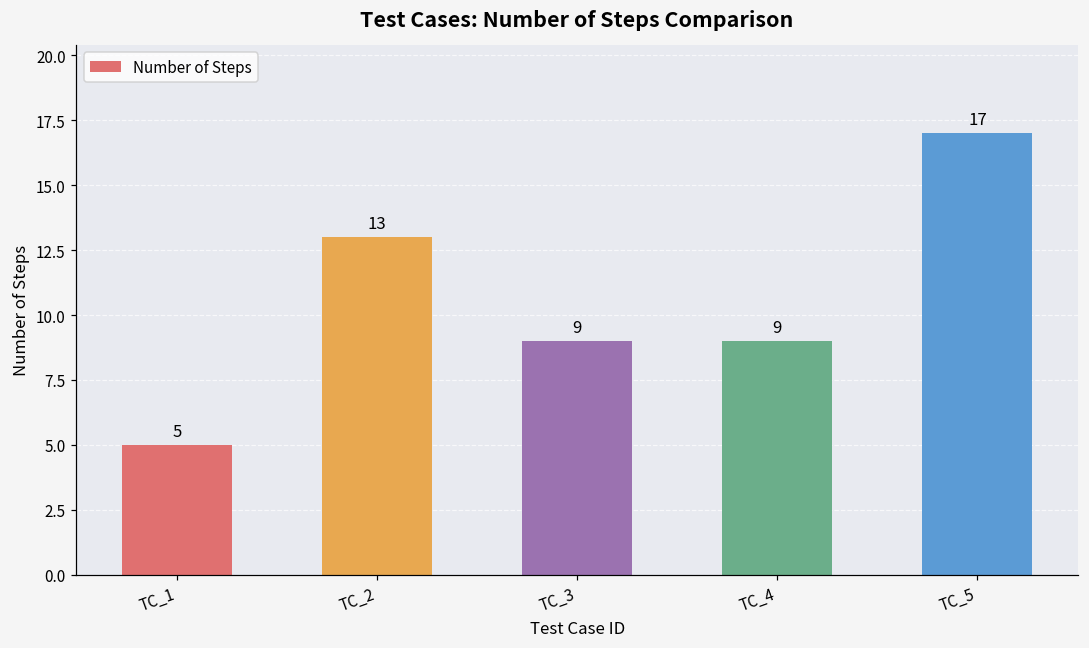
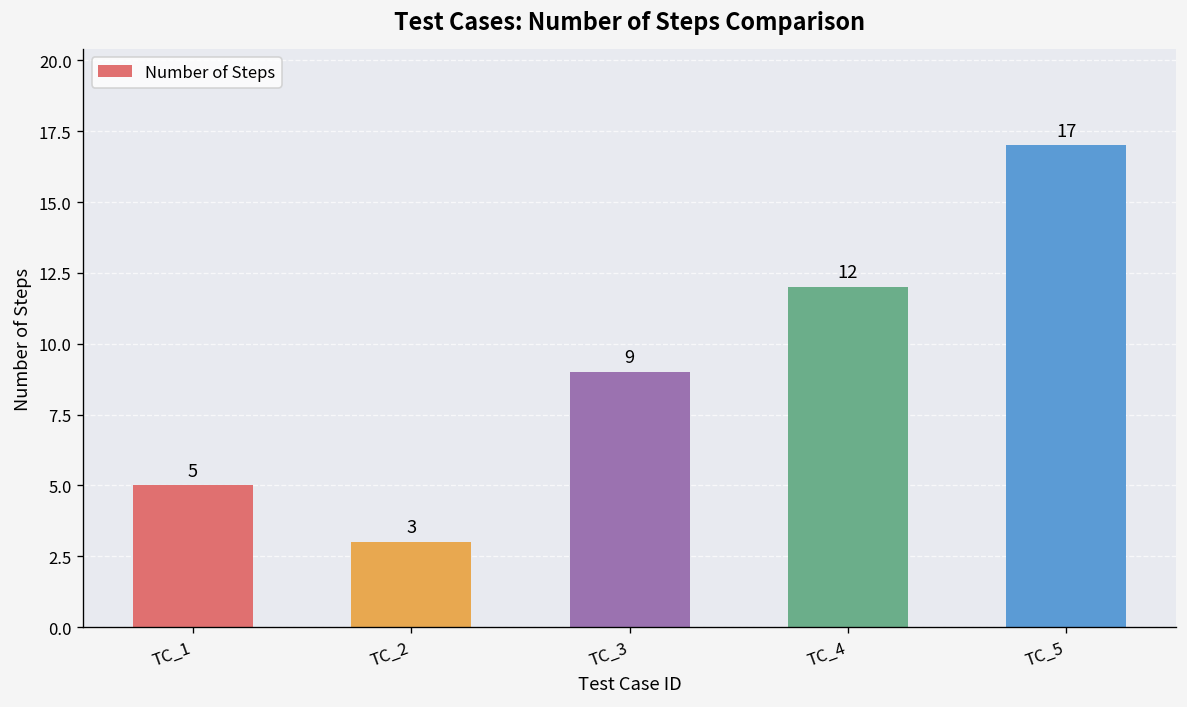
  {
    "TC_1": 5,
-   "TC_2": 13,
+   "TC_2": 3,
    "TC_3": 9,
-   "TC_4": 9,
+   "TC_4": 12,
    "TC_5": 17
  }
